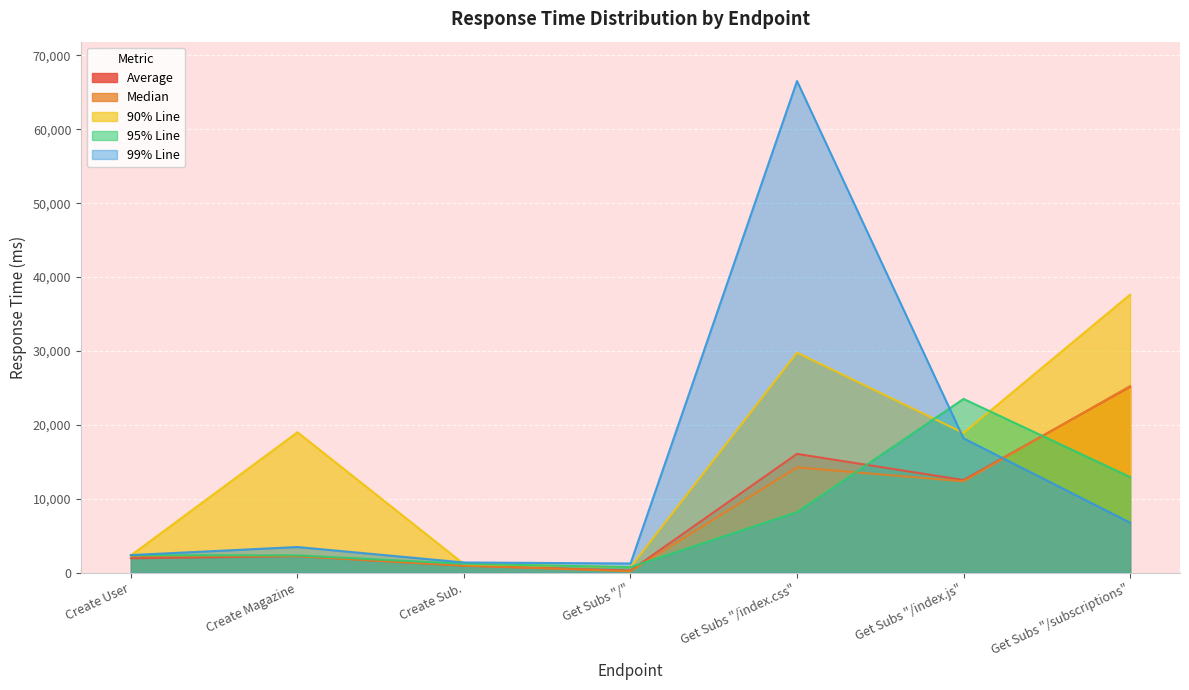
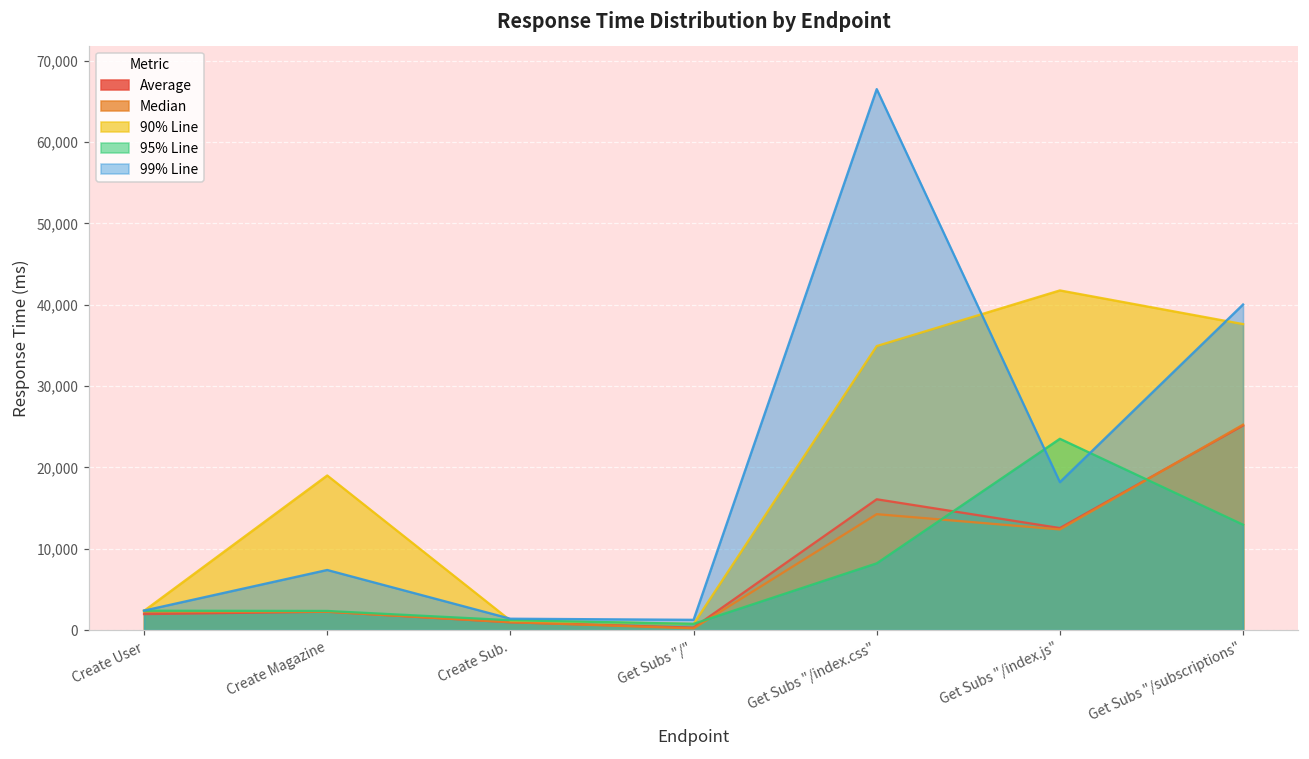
  {
    "90% Line": {
      "Create Magazine": "19,000",
-     "Get Subs \"/index.css\"": "30,000",
-     "Get Subs \"/index.js\"": "19,000",
+     "Get Subs \"/index.css\"": "35,000",
+     "Get Subs \"/index.js\"": "42,000",
      "Get Subs \"/subscriptions\"": "38,000"
    },
    "95% Line": {
      "Get Subs \"/index.css\"": "8,000",
      "Get Subs \"/index.js\"": "24,000",
      "Get Subs \"/subscriptions\"": "13,000"
    },
    "99% Line": {
-     "Create Magazine": "3,000",
+     "Create Magazine": "7,000",
      "Get Subs \"/\"": "1,000",
      "Get Subs \"/index.css\"": "67,000",
      "Get Subs \"/index.js\"": "18,000",
-     "Get Subs \"/subscriptions\"": "7,000"
+     "Get Subs \"/subscriptions\"": "40,000"
    }
  }
